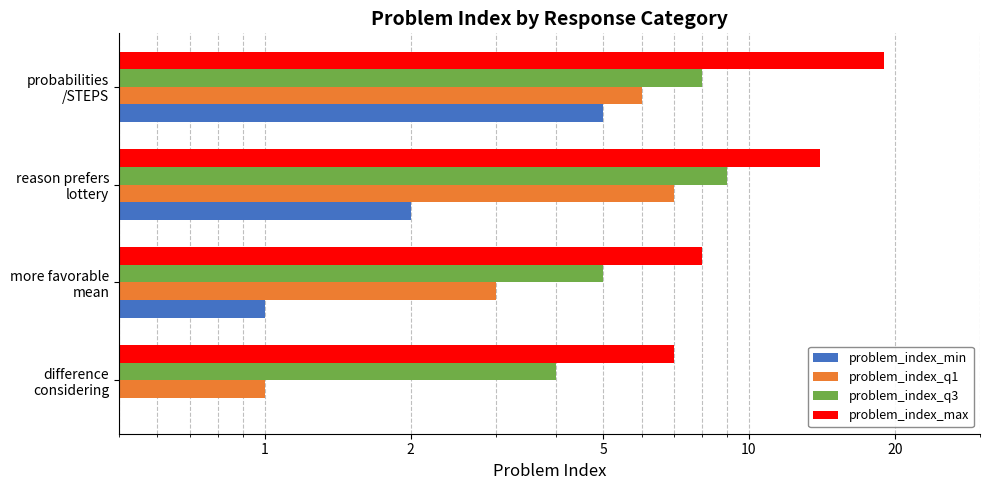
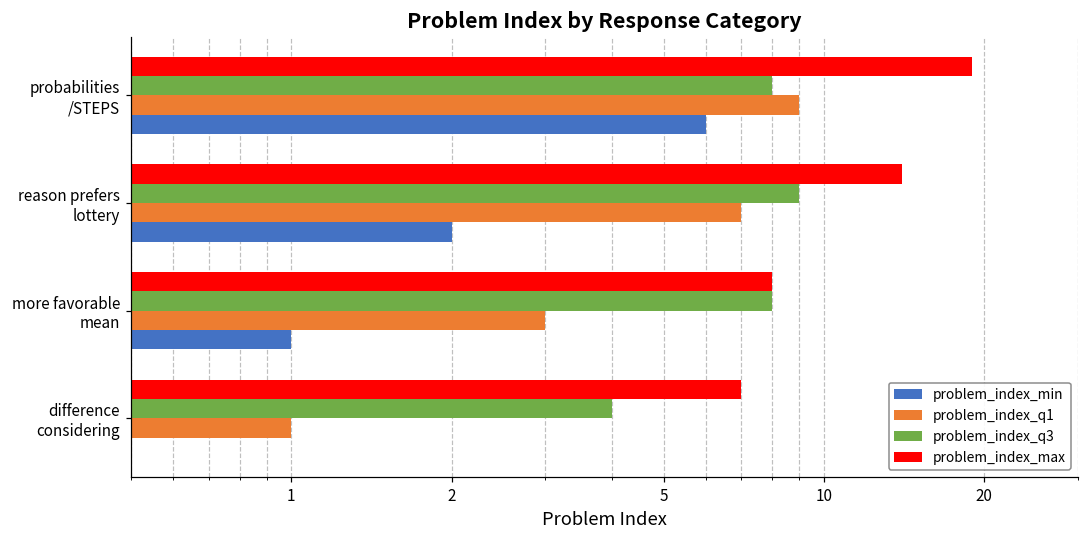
  {
    "problem_index_min": {
-     "probabilities /STEPS": 5,
+     "probabilities /STEPS": 6,
      "reason prefers lottery": 2,
      "more favorable mean": 1
    },
    "problem_index_q1": {
-     "probabilities /STEPS": 6,
+     "probabilities /STEPS": 9,
      "reason prefers lottery": 7,
      "more favorable mean": 3,
      "difference considering": 1
    },
    "problem_index_q3": {
      "probabilities /STEPS": 8,
      "reason prefers lottery": 9,
-     "more favorable mean": 5,
+     "more favorable mean": 8,
      "difference considering": 4
    },
    "problem_index_max": {
      "probabilities /STEPS": 19,
      "reason prefers lottery": 14,
      "more favorable mean": 8,
      "difference considering": 7
    }
  }
